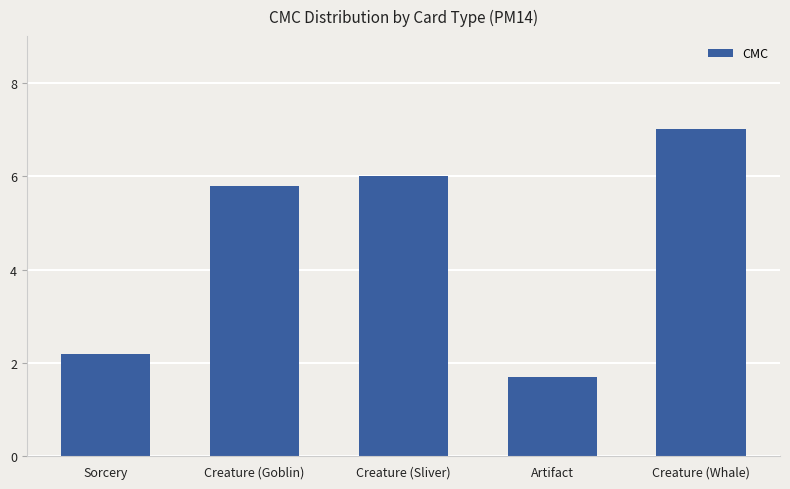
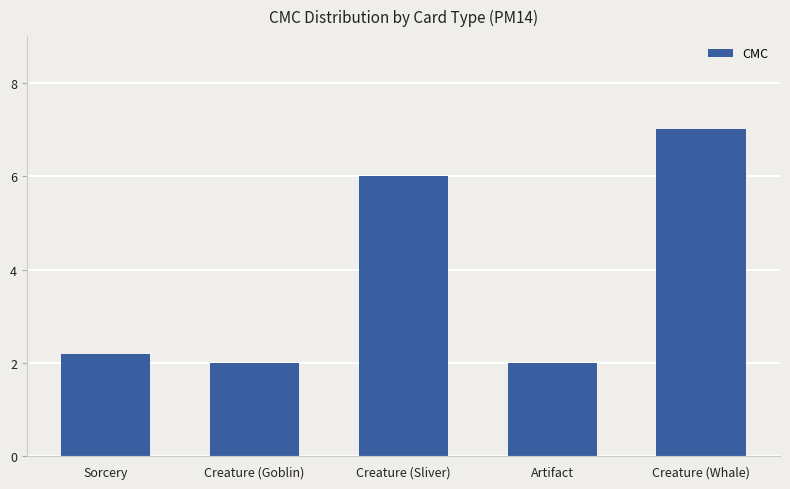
  {
    "Sorcery": 2.2,
-   "Creature (Goblin)": 5.8,
+   "Creature (Goblin)": 2.0,
    "Creature (Sliver)": 6.0,
-   "Artifact": 1.7,
+   "Artifact": 2.0,
    "Creature (Whale)": 7.0
  }
